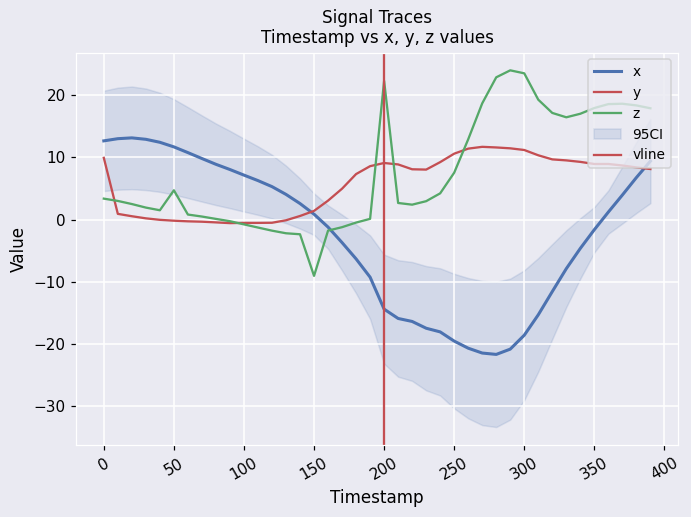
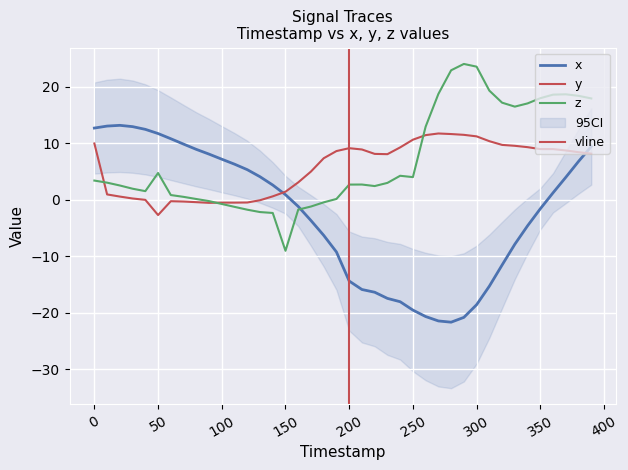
  {
    "y": {
      "0": 10,
-     "50": 0,
+     "50": -3,
      "150": 1,
      "200": 9,
      "250": 11,
      "300": 11
    },
    "z": {
      "0": 3,
      "50": 5,
      "150": -9,
-     "200": 22,
-     "250": 8,
+     "200": 3,
+     "250": 4,
      "300": 24
    }
  }
